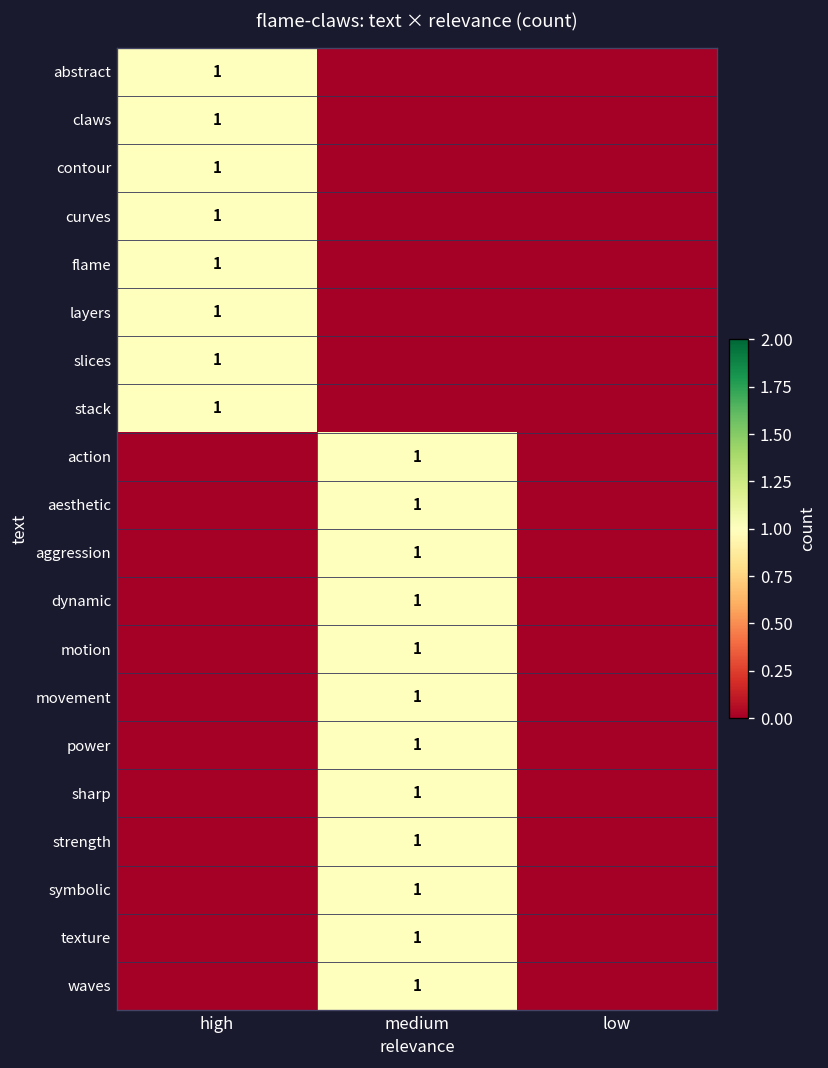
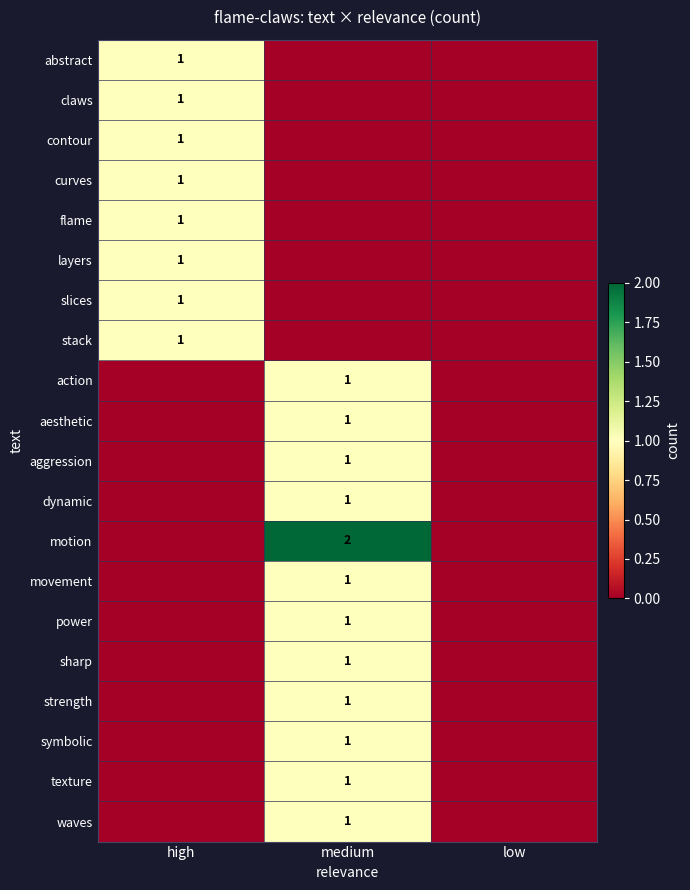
  {
    "abstract": {
      "high": 1
    },
    "claws": {
      "high": 1
    },
    "contour": {
      "high": 1
    },
    "curves": {
      "high": 1
    },
    "flame": {
      "high": 1
    },
    "layers": {
      "high": 1
    },
    "slices": {
      "high": 1
    },
    "stack": {
      "high": 1
    },
    "action": {
      "medium": 1
    },
    "aesthetic": {
      "medium": 1
    },
    "aggression": {
      "medium": 1
    },
    "dynamic": {
      "medium": 1
    },
    "motion": {
-     "medium": 1
+     "medium": 2
    },
    "movement": {
      "medium": 1
    },
    "power": {
      "medium": 1
    },
    "sharp": {
      "medium": 1
    },
    "strength": {
      "medium": 1
    },
    "symbolic": {
      "medium": 1
    },
    "texture": {
      "medium": 1
    },
    "waves": {
      "medium": 1
    }
  }
